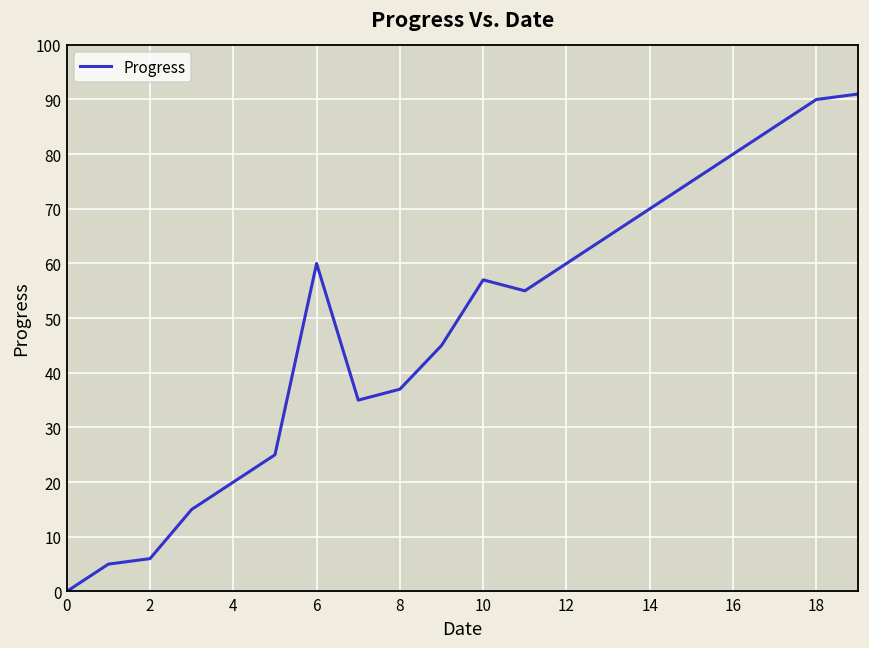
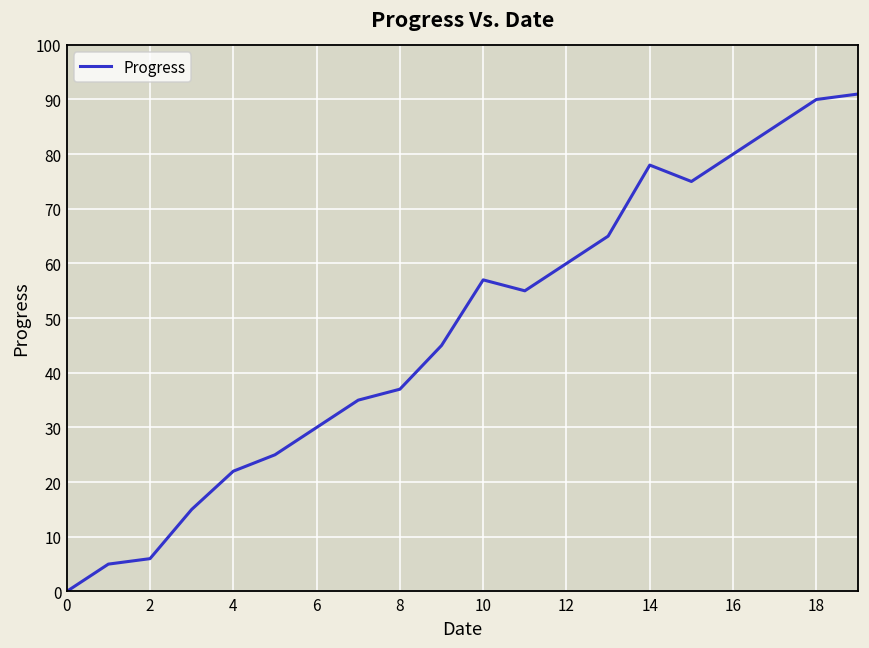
  {
    "0": 0,
    "2": 6,
-   "4": 20,
-   "6": 60,
+   "4": 22,
+   "6": 30,
    "8": 37,
    "10": 57,
    "12": 60,
-   "14": 70,
+   "14": 78,
    "16": 80,
    "18": 90
  }
